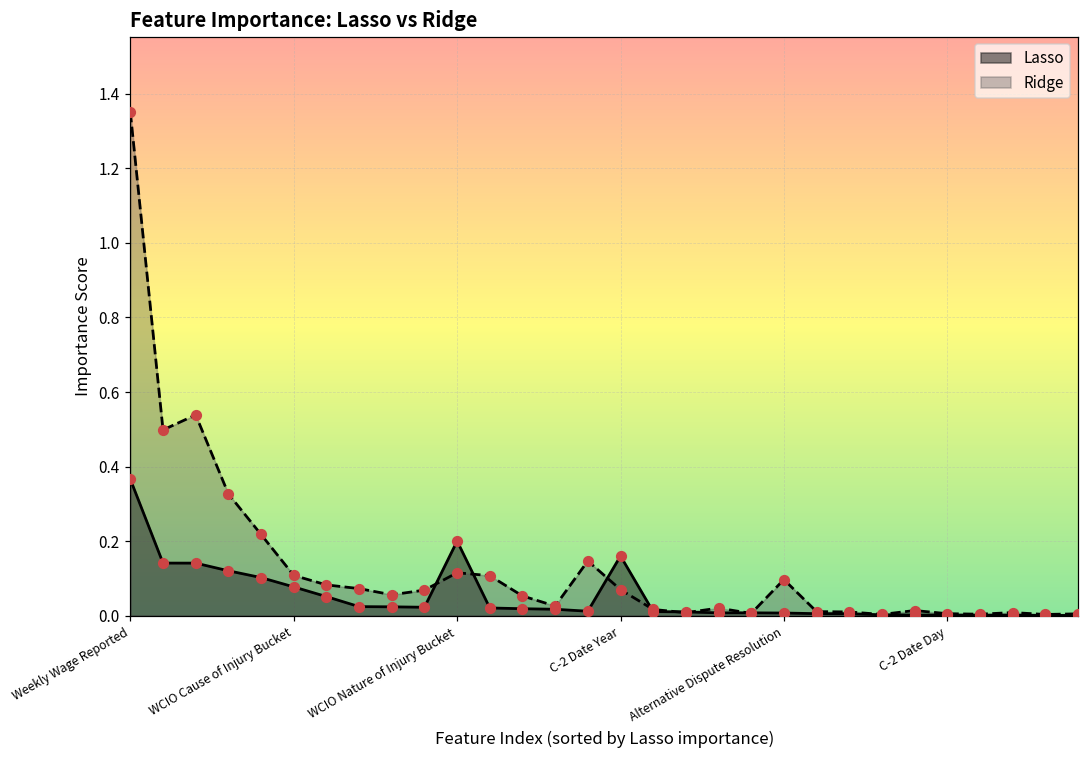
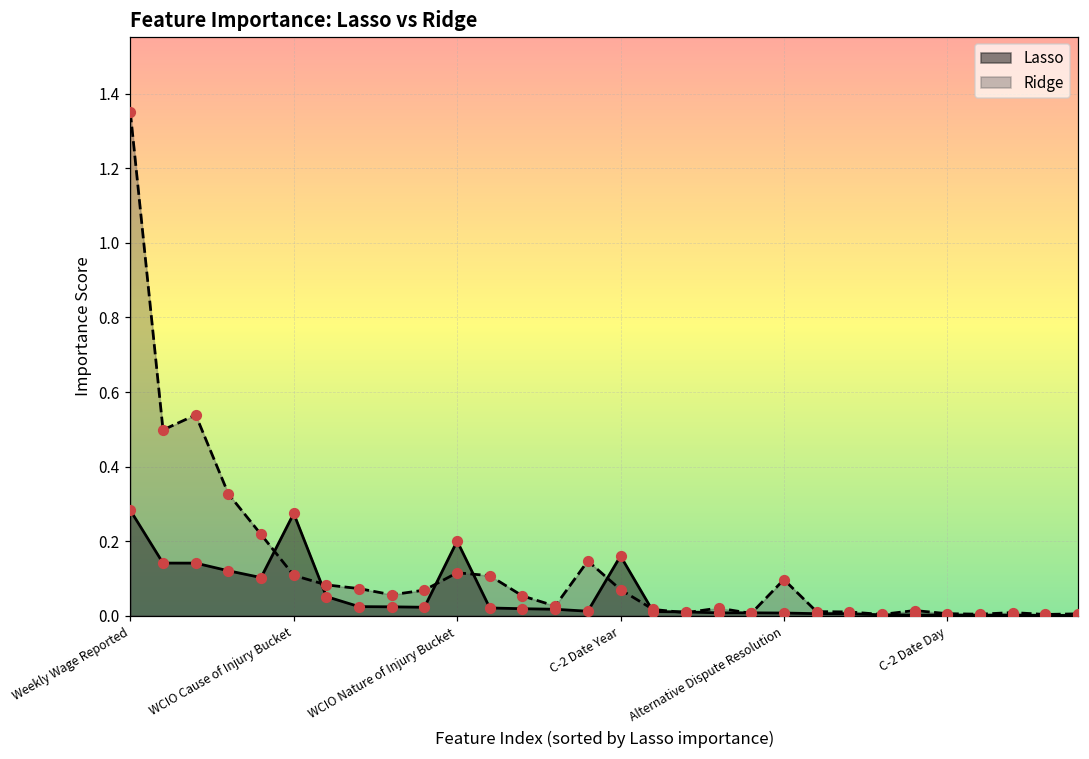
  {
    "Lasso": {
-     "Weekly Wage Reported": 0.37,
-     "WCIO Cause of Injury Bucket": 0.08,
+     "Weekly Wage Reported": 0.28,
+     "WCIO Cause of Injury Bucket": 0.27,
      "WCIO Nature of Injury Bucket": 0.20,
      "C-2 Date Year": 0.16,
      "Alternative Dispute Resolution": 0.01
    },
    "Ridge": {
      "Weekly Wage Reported": 1.35,
      "WCIO Cause of Injury Bucket": 0.11,
      "WCIO Nature of Injury Bucket": 0.12,
      "C-2 Date Year": 0.07,
      "Alternative Dispute Resolution": 0.10
    }
  }
